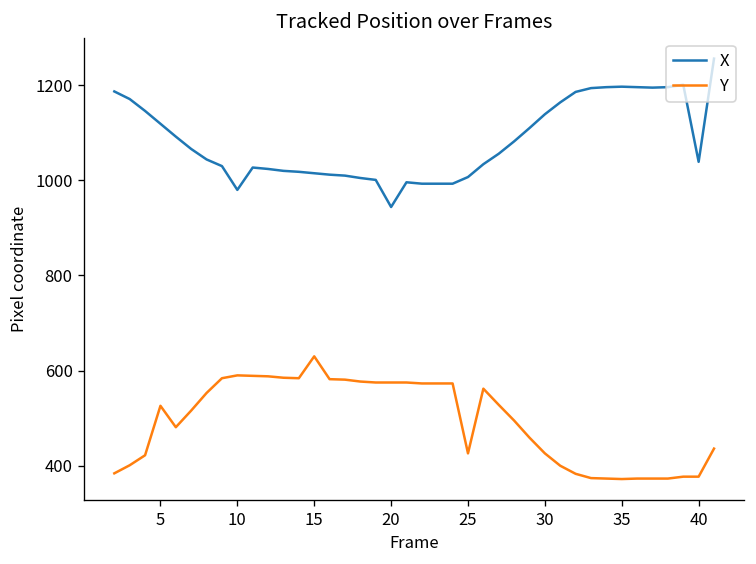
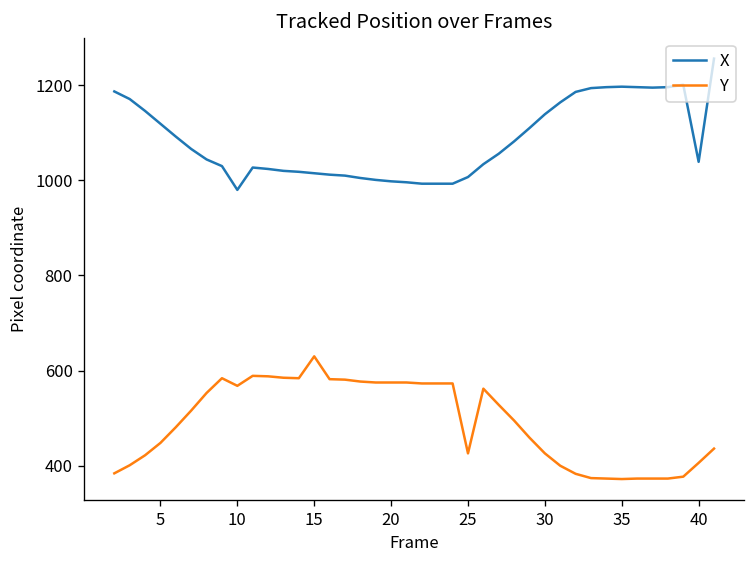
  {
    "X": {
      "5": 1120,
      "10": 980,
      "15": 1020,
-     "20": 940,
+     "20": 1000,
      "25": 1010,
      "30": 1140,
      "35": 1200,
      "40": 1040
    },
    "Y": {
-     "5": 530,
-     "10": 590,
+     "5": 450,
+     "10": 570,
      "15": 630,
      "20": 580,
      "25": 430,
      "30": 430,
      "35": 370,
-     "40": 380
+     "40": 410
    }
  }
